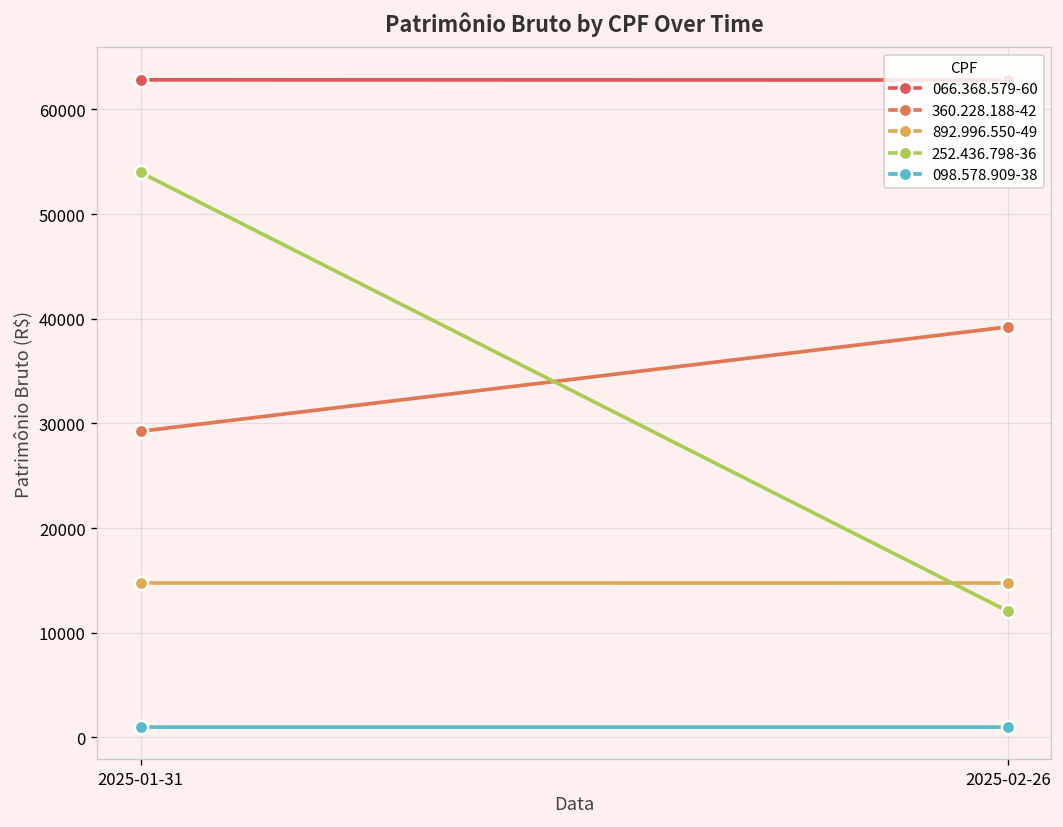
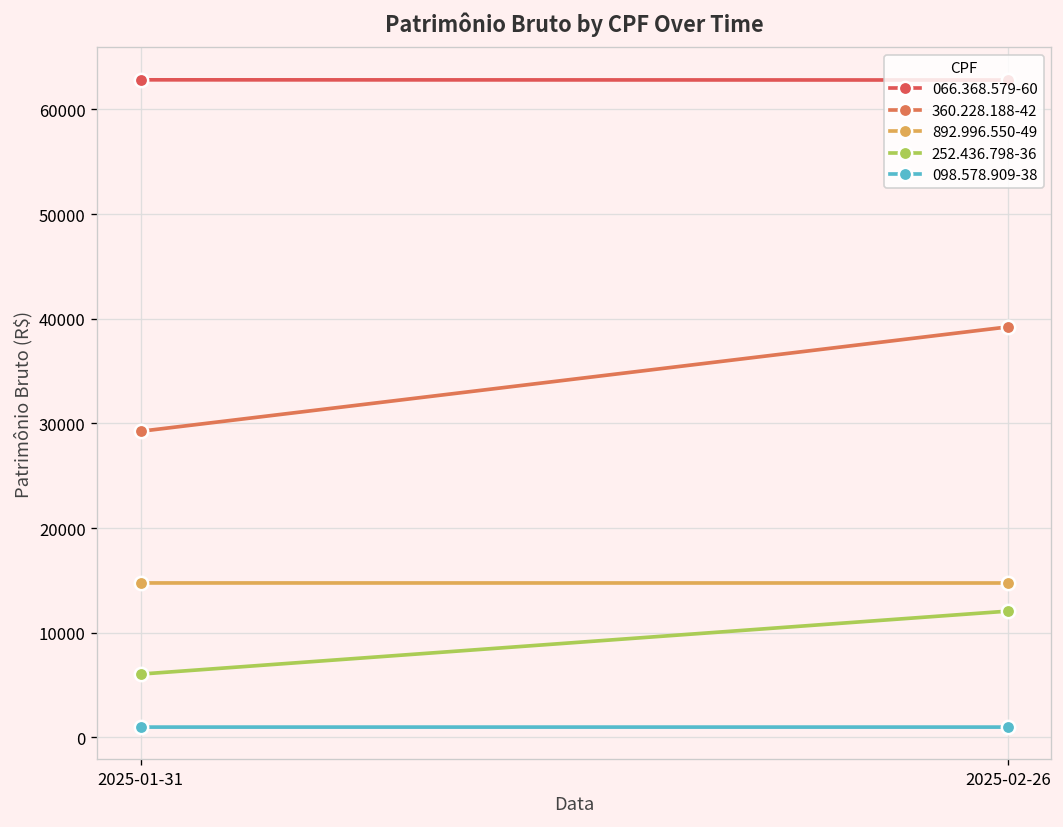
  {
    "252.436.798-36": {
-     "2025-01-31": 54000,
+     "2025-01-31": 6000,
      "2025-02-26": 12000
    },
    "098.578.909-38": {
      "2025-01-31": 1000,
      "2025-02-26": 1000
    }
  }
